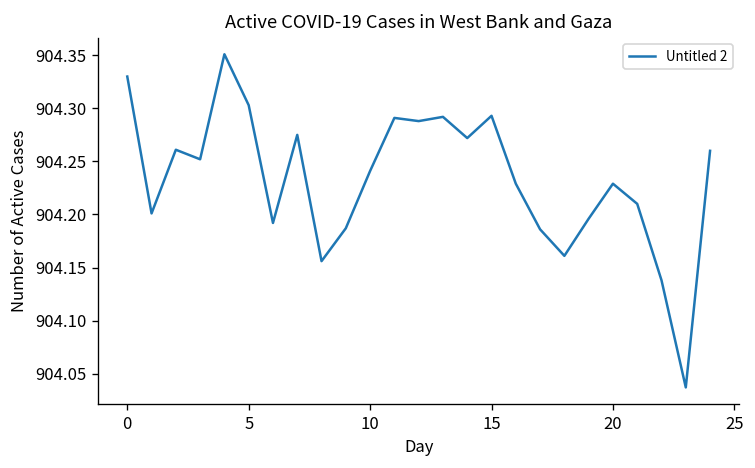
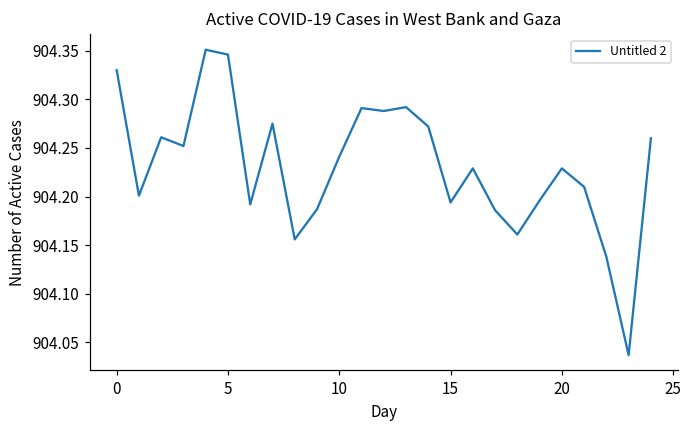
  {
    "0": 904.33,
-   "5": 904.30,
+   "5": 904.35,
    "10": 904.24,
-   "15": 904.29,
+   "15": 904.19,
    "20": 904.23
  }
